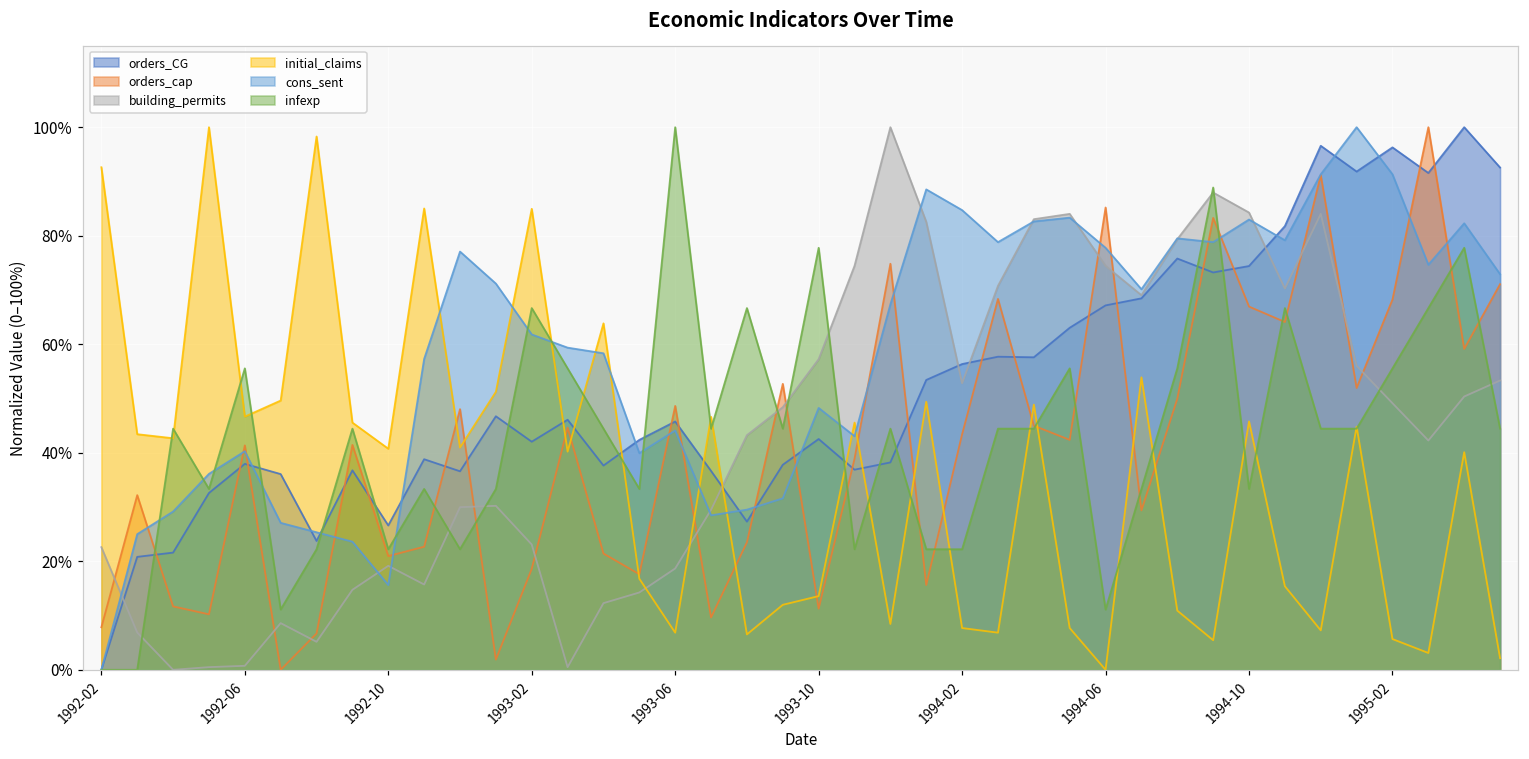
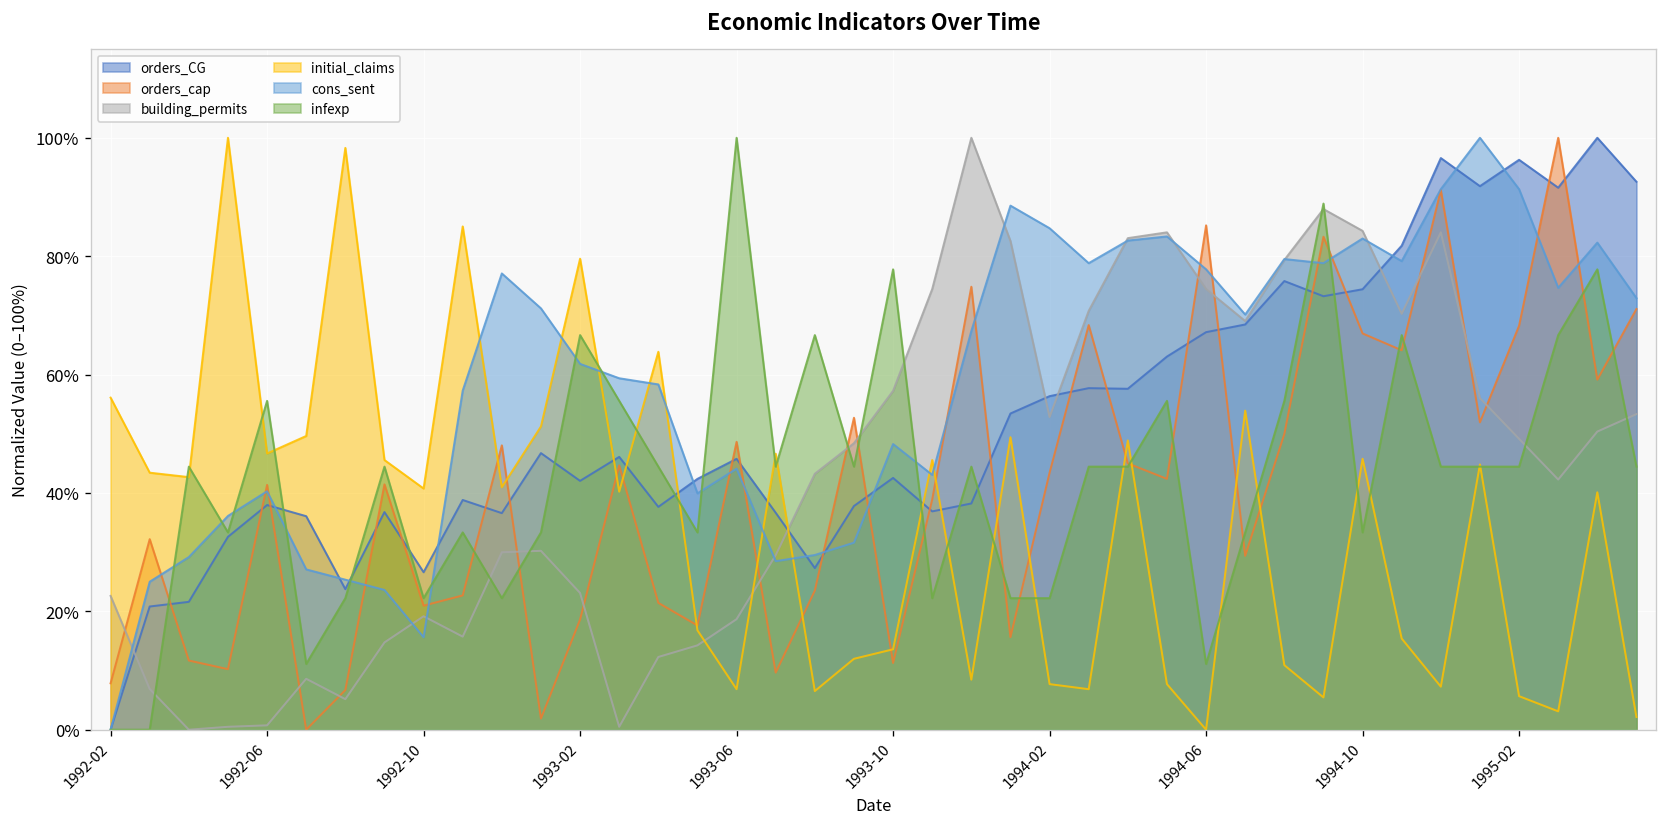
  {
    "orders_cap": {
      "1992-02": "8%",
      "1992-06": "41%",
      "1992-10": "21%",
      "1993-02": "19%",
      "1993-06": "49%",
      "1993-10": "11%",
      "1994-02": "43%",
      "1994-06": "85%",
      "1994-10": "67%",
      "1995-02": "68%"
    },
    "building_permits": {
      "1992-02": "23%",
      "1992-06": "1%",
      "1992-10": "19%",
      "1993-02": "23%",
      "1993-06": "19%",
      "1993-10": "57%",
      "1994-02": "53%",
      "1994-06": "74%",
      "1994-10": "84%",
      "1995-02": "49%"
    },
    "initial_claims": {
-     "1992-02": "93%",
+     "1992-02": "56%",
      "1992-06": "47%",
      "1992-10": "41%",
-     "1993-02": "85%",
+     "1993-02": "80%",
      "1993-06": "7%",
      "1993-10": "14%",
      "1994-02": "8%",
      "1994-06": "0%",
      "1994-10": "46%",
      "1995-02": "6%"
    },
    "infexp": {
      "1992-06": "56%",
      "1992-10": "22%",
      "1993-02": "67%",
      "1993-06": "100%",
      "1993-10": "78%",
      "1994-02": "22%",
      "1994-06": "11%",
      "1994-10": "33%",
-     "1995-02": "56%"
+     "1995-02": "44%"
    }
  }
